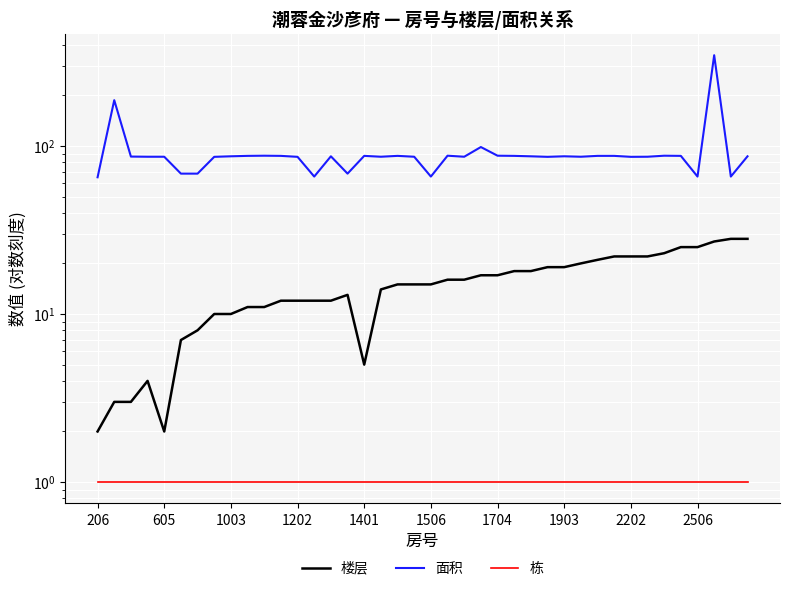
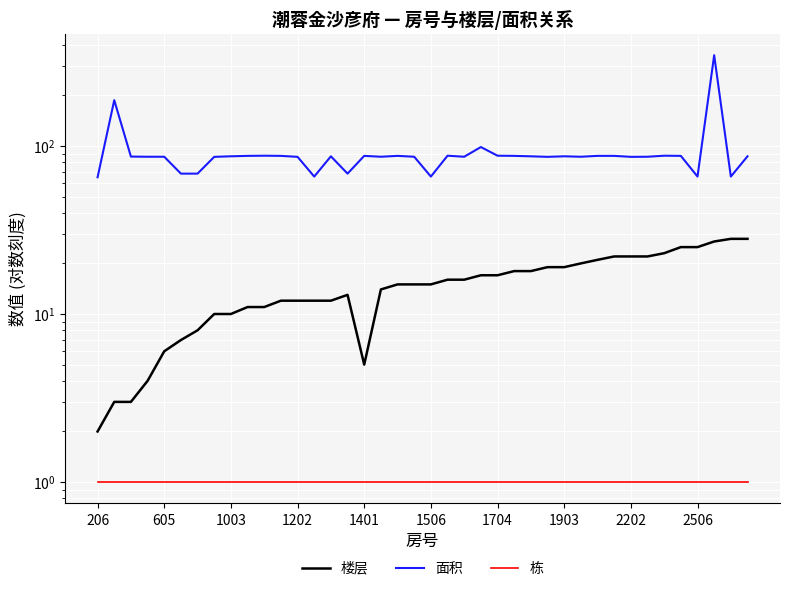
  {
    "楼层": {
      "206": 2,
-     "605": 2,
+     "605": 6,
      "1003": 10,
      "1202": 12,
      "1401": 5,
      "1506": 15,
      "1704": 17,
      "1903": 19,
      "2202": 22,
      "2506": 25
    },
    "面积": {
      "206": 65,
      "605": 90,
      "1003": 90,
      "1202": 90,
      "1401": 90,
      "1506": 66,
      "1704": 90,
      "1903": 90,
      "2202": 90,
      "2506": 66
    },
    "栋": {
      "206": 1,
      "605": 1,
      "1003": 1,
      "1202": 1,
      "1401": 1,
      "1506": 1,
      "1704": 1,
      "1903": 1,
      "2202": 1,
      "2506": 1
    }
  }
